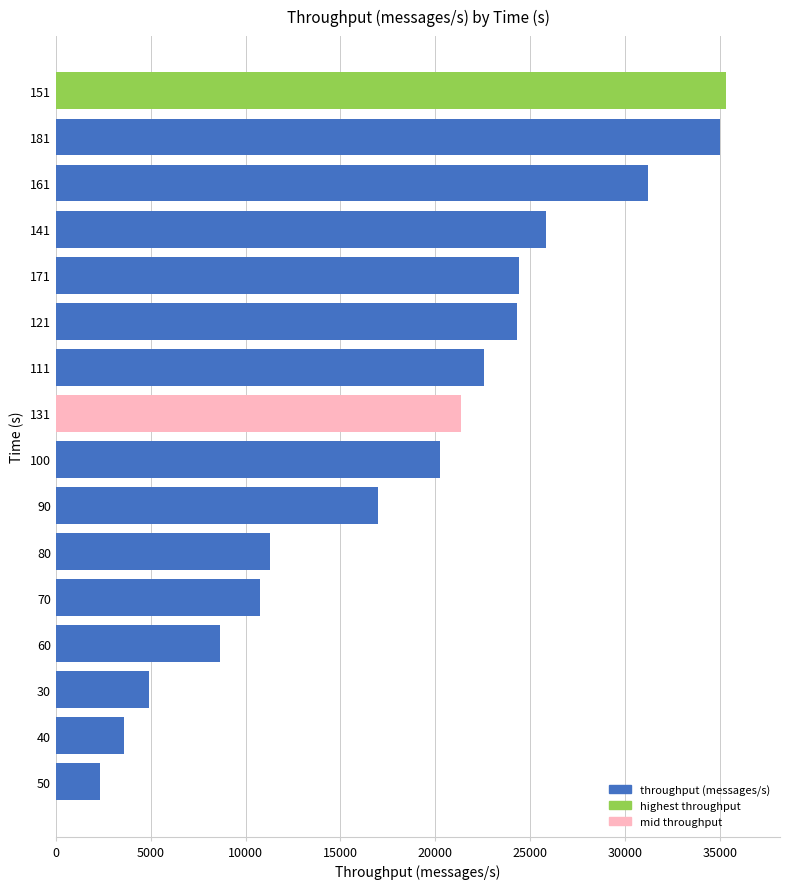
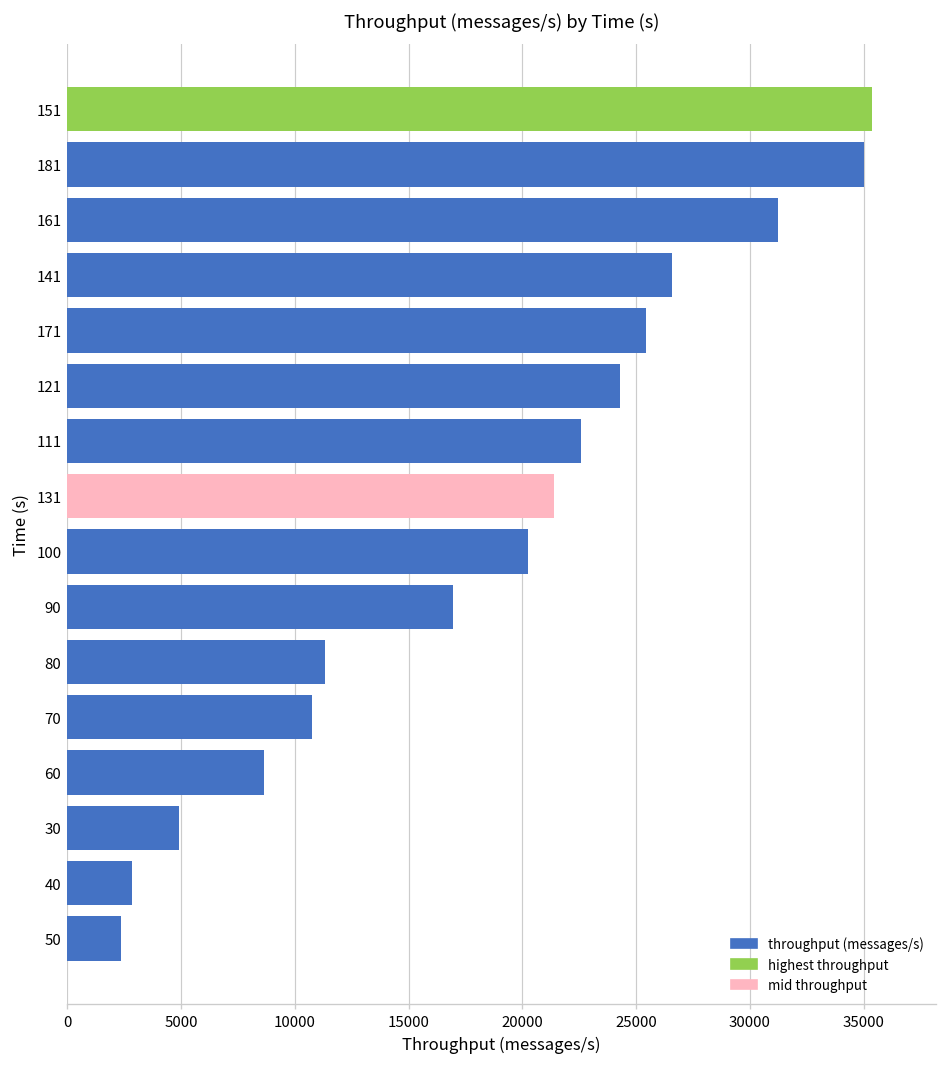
  {
    "151": 35300,
    "181": 35000,
    "161": 31200,
-   "141": 25800,
-   "171": 24400,
+   "141": 26600,
+   "171": 25400,
    "121": 24300,
    "111": 22600,
    "131": 21400,
    "100": 20200,
    "90": 17000,
    "80": 11300,
    "70": 10800,
    "60": 8600,
    "30": 4900,
-   "40": 3600,
+   "40": 2800,
    "50": 2300
  }
